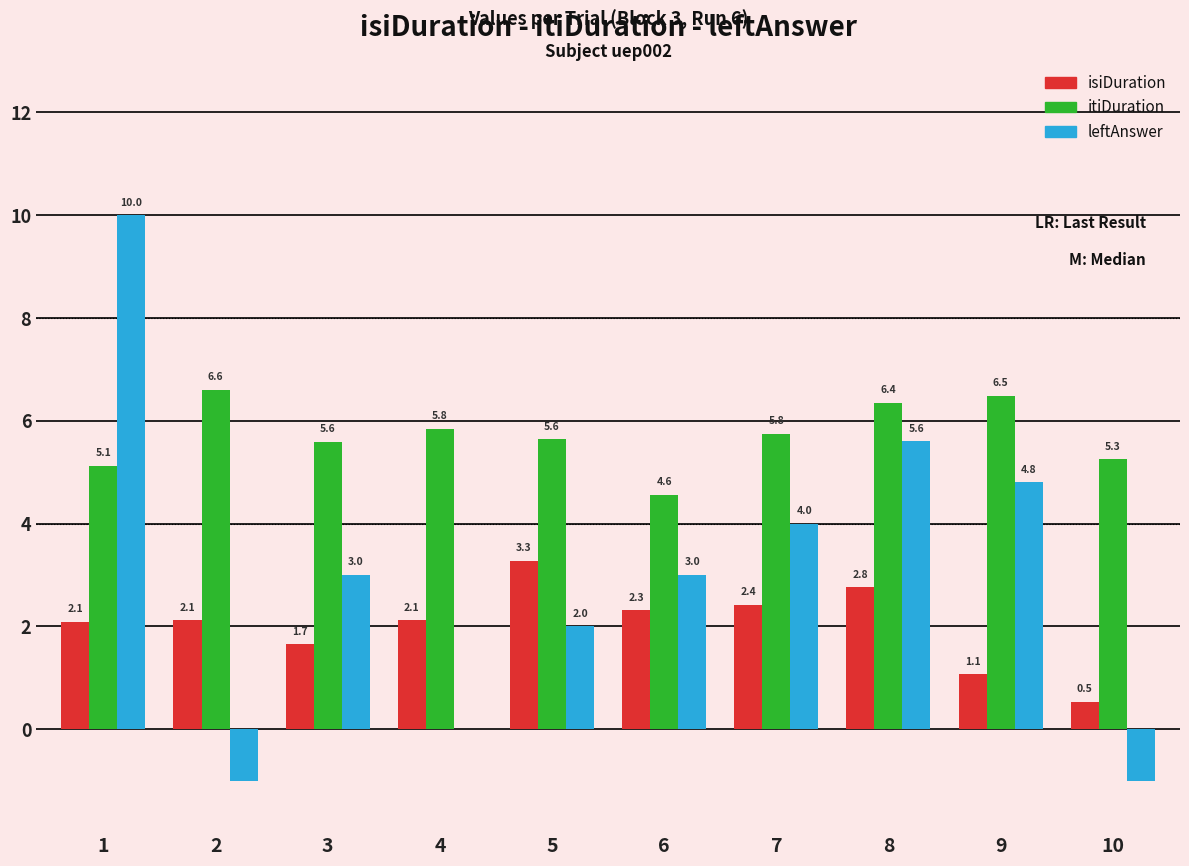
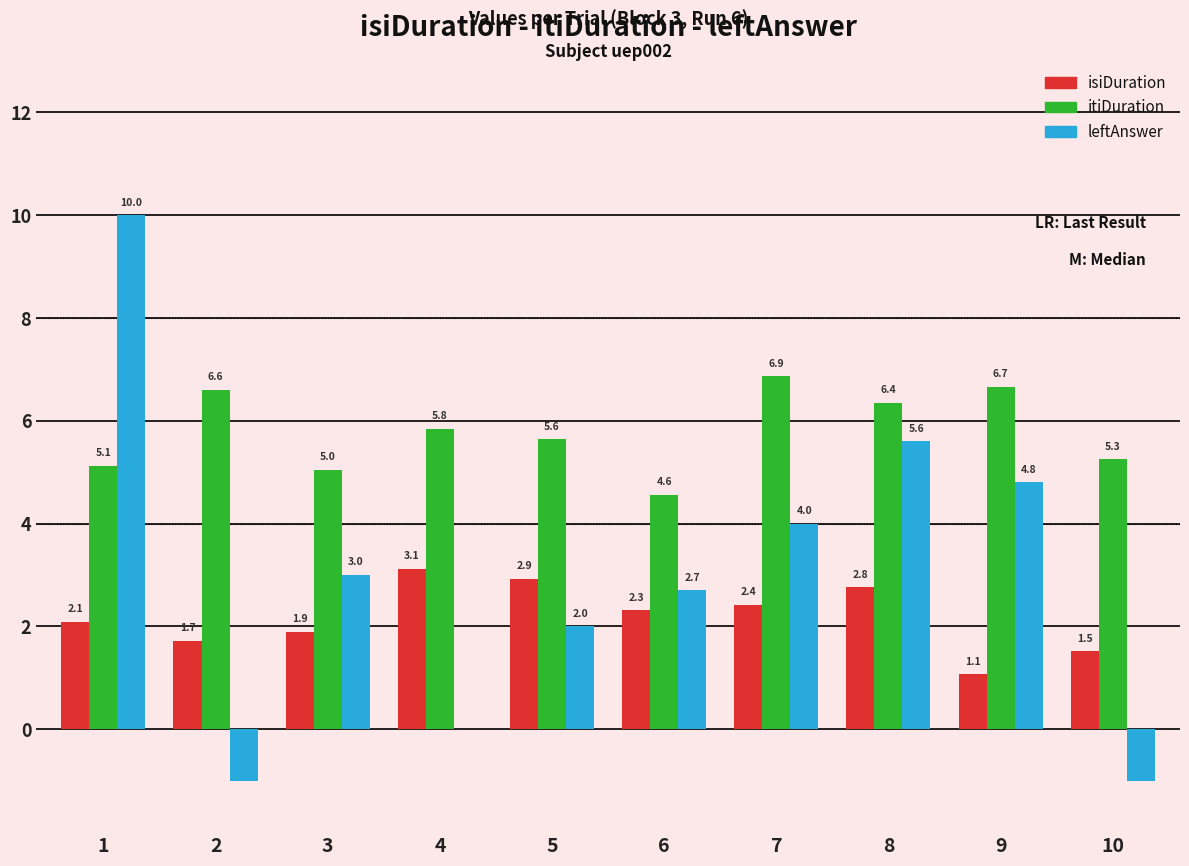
  {
    "isiDuration": {
      "1": 2.1,
-     "2": 2.1,
-     "3": 1.7,
-     "4": 2.1,
-     "5": 3.3,
+     "2": 1.7,
+     "3": 1.9,
+     "4": 3.1,
+     "5": 2.9,
      "6": 2.3,
      "7": 2.4,
      "8": 2.8,
      "9": 1.1,
-     "10": 0.5
+     "10": 1.5
    },
    "itiDuration": {
      "1": 5.1,
      "2": 6.6,
-     "3": 5.6,
+     "3": 5.0,
      "4": 5.8,
      "5": 5.6,
      "6": 4.6,
-     "7": 5.8,
+     "7": 6.9,
      "8": 6.4,
-     "9": 6.5,
+     "9": 6.7,
      "10": 5.3
    },
    "leftAnswer": {
      "1": 10.0,
      "3": 3.0,
      "5": 2.0,
-     "6": 3.0,
+     "6": 2.7,
      "7": 4.0,
      "8": 5.6,
      "9": 4.8
    }
  }
